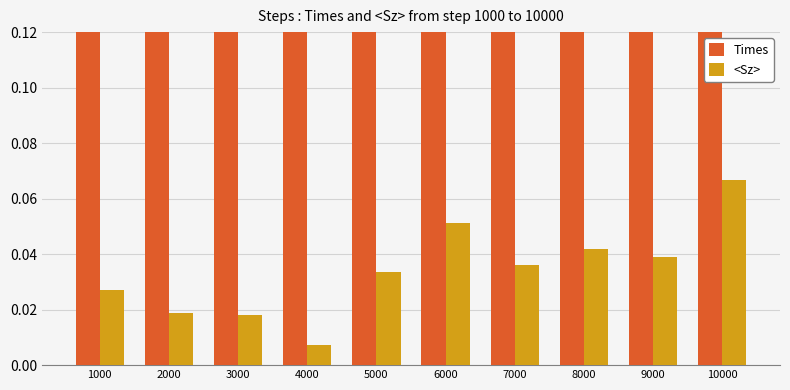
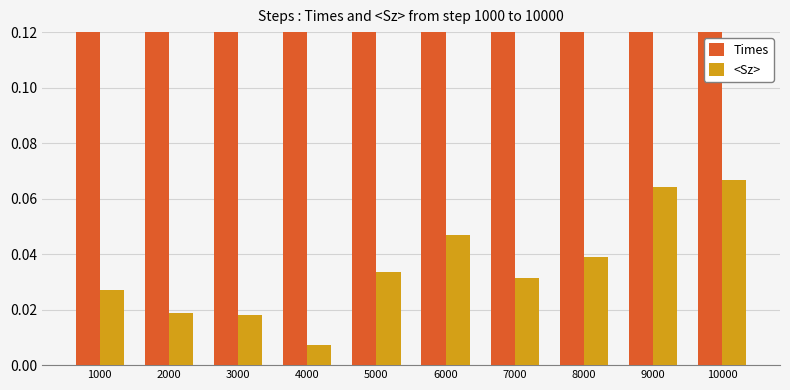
  {
    "<Sz>": {
      "1000": 0.027,
      "2000": 0.019,
      "3000": 0.018,
      "4000": 0.007,
      "5000": 0.033,
-     "6000": 0.051,
-     "7000": 0.036,
-     "8000": 0.042,
-     "9000": 0.039,
+     "6000": 0.047,
+     "7000": 0.031,
+     "8000": 0.039,
+     "9000": 0.064,
      "10000": 0.067
    }
  }
